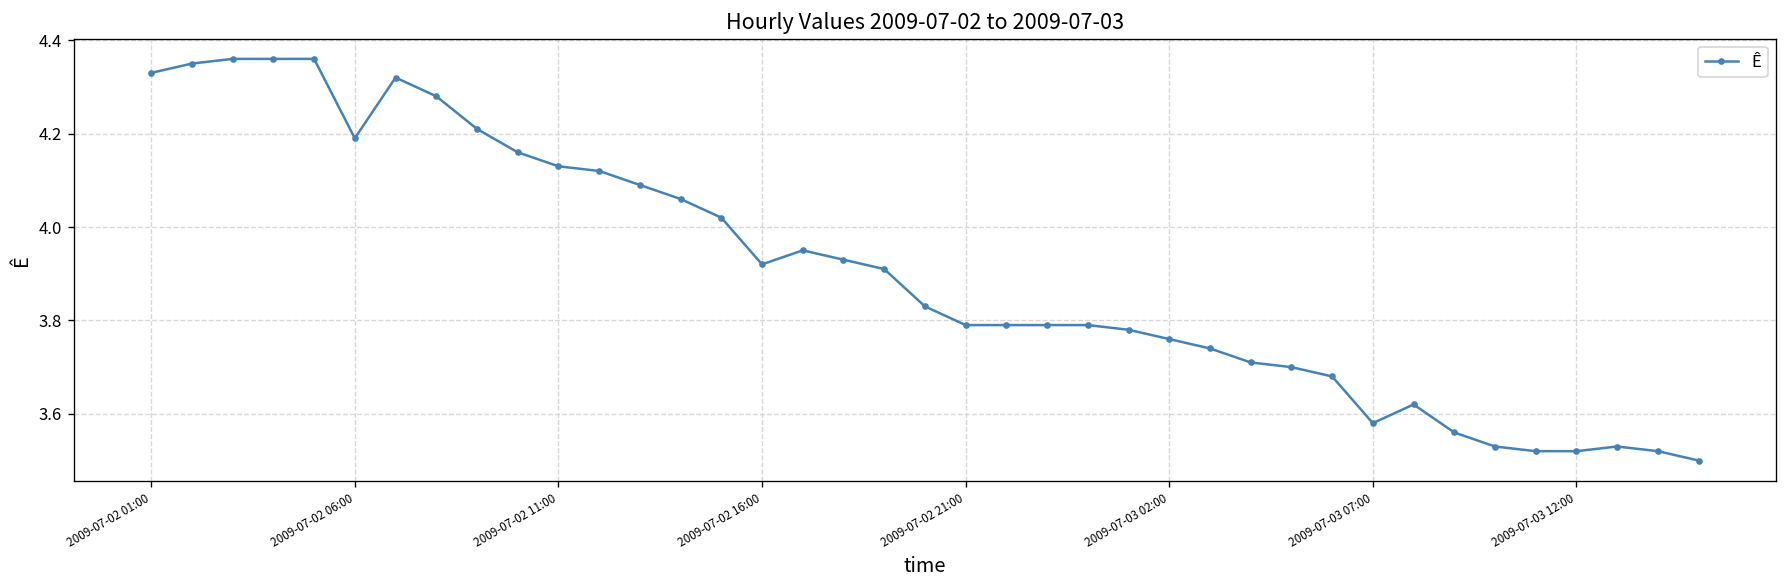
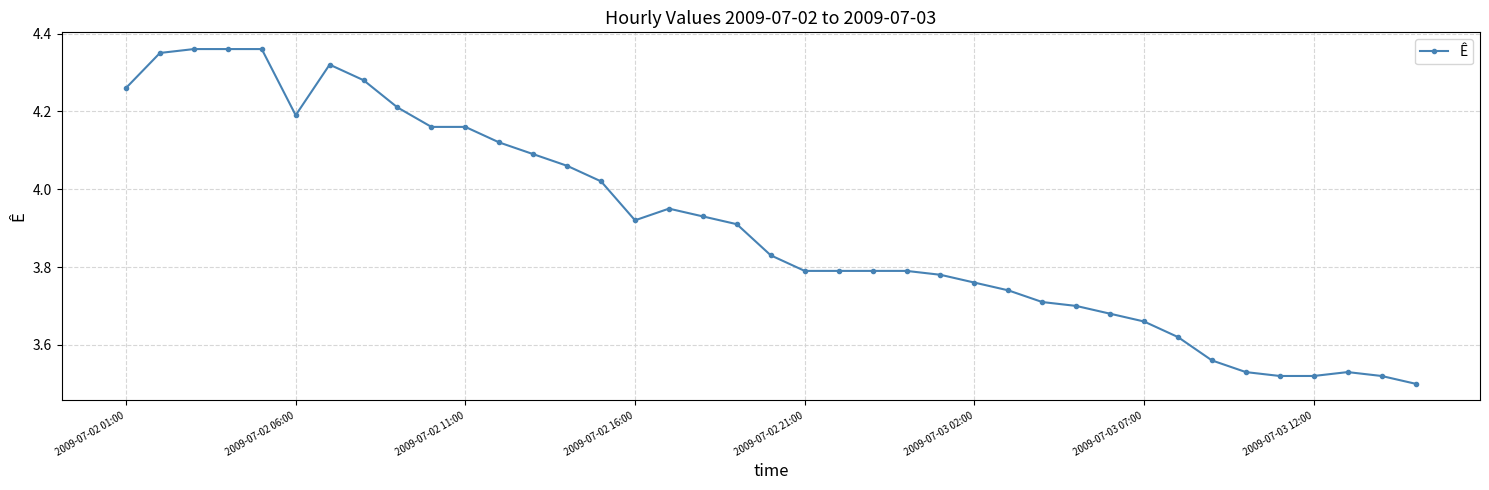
  {
-   "2009-07-02 01:00": 4.33,
+   "2009-07-02 01:00": 4.26,
    "2009-07-02 06:00": 4.19,
-   "2009-07-02 11:00": 4.13,
+   "2009-07-02 11:00": 4.16,
    "2009-07-02 16:00": 3.92,
    "2009-07-02 21:00": 3.79,
    "2009-07-03 02:00": 3.76,
-   "2009-07-03 07:00": 3.58,
+   "2009-07-03 07:00": 3.66,
    "2009-07-03 12:00": 3.52
  }
